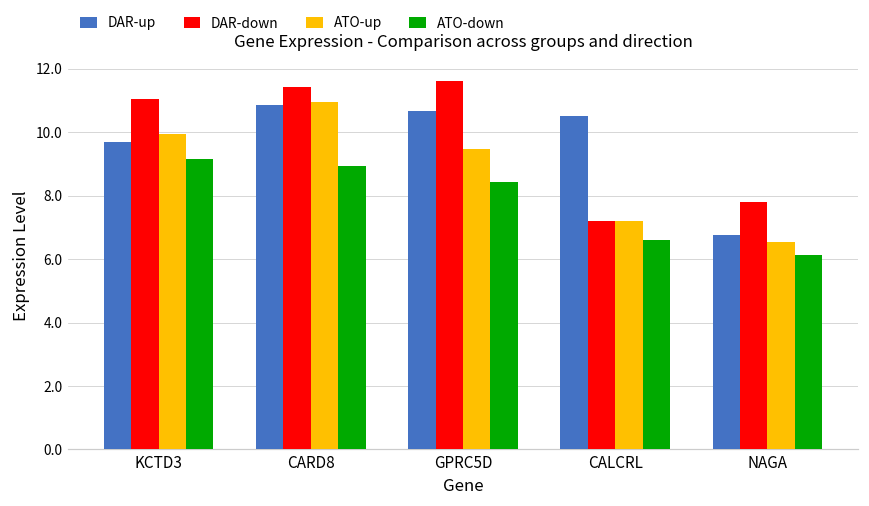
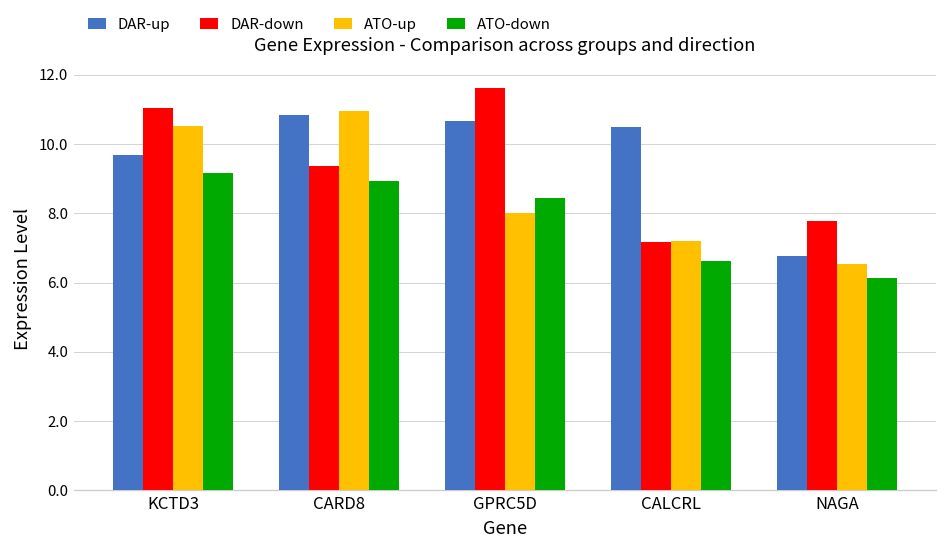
  {
    "DAR-up": {
      "KCTD3": 9.7,
      "CARD8": 10.8,
      "GPRC5D": 10.7,
      "CALCRL": 10.5,
      "NAGA": 6.8
    },
    "DAR-down": {
      "KCTD3": 11.0,
-     "CARD8": 11.4,
+     "CARD8": 9.4,
      "GPRC5D": 11.6,
      "CALCRL": 7.2,
      "NAGA": 7.8
    },
    "ATO-up": {
-     "KCTD3": 9.9,
+     "KCTD3": 10.5,
      "CARD8": 11.0,
-     "GPRC5D": 9.5,
+     "GPRC5D": 8.0,
      "CALCRL": 7.2,
      "NAGA": 6.5
    },
    "ATO-down": {
      "KCTD3": 9.2,
      "CARD8": 8.9,
      "GPRC5D": 8.4,
      "CALCRL": 6.6,
      "NAGA": 6.1
    }
  }
